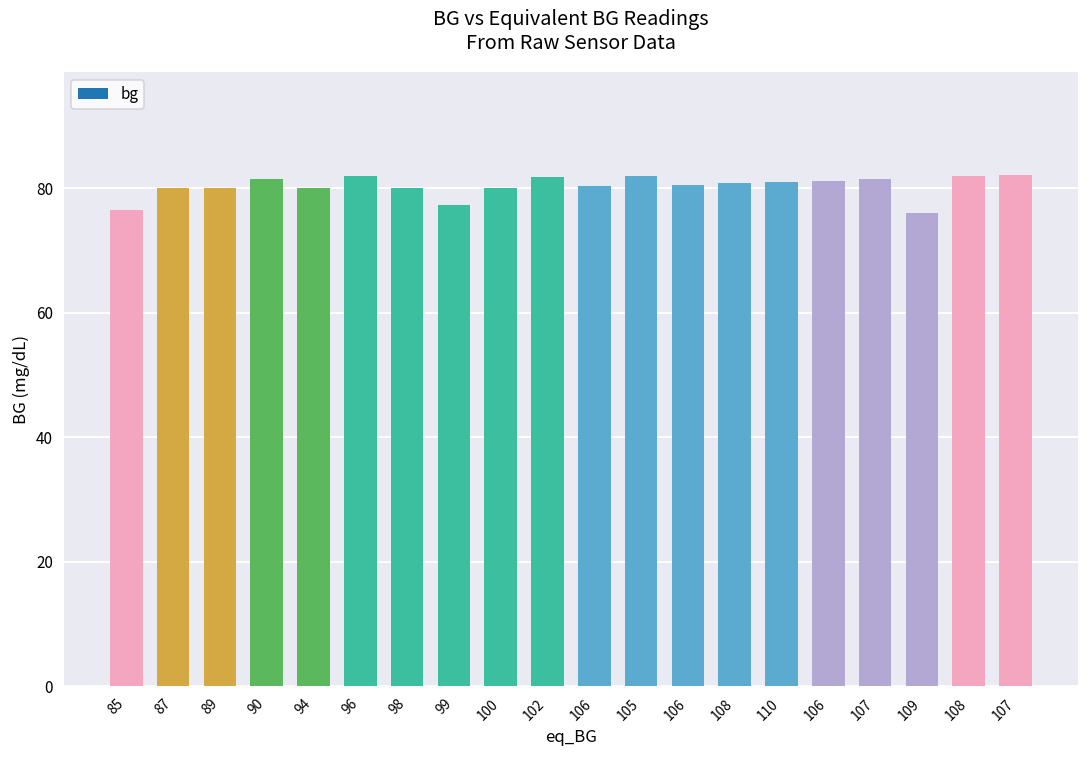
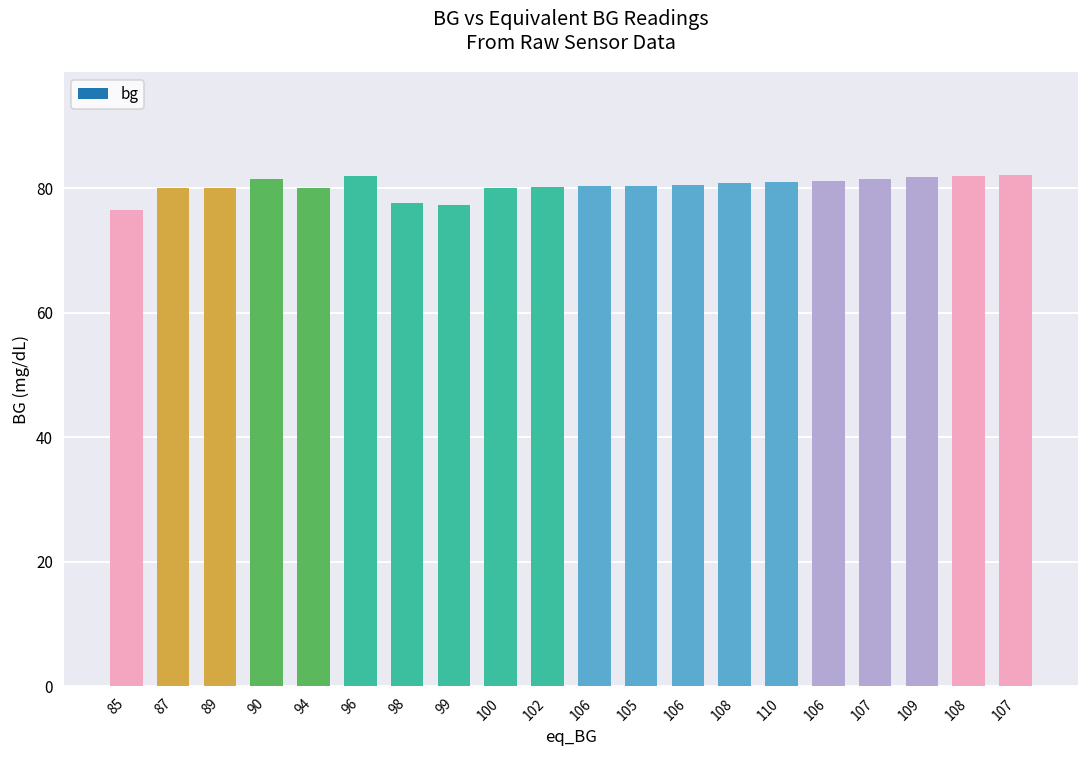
  {
    "85": 77,
    "87": 80,
    "89": 80,
    "90": 82,
    "94": 80,
    "96": 82,
-   "98": 80,
+   "98": 78,
    "99": 77,
    "100": 80,
-   "102": 82,
-   "105": 82,
+   "102": 80,
+   "105": 80,
    "110": 81,
-   "109": 76
+   "109": 82
  }
